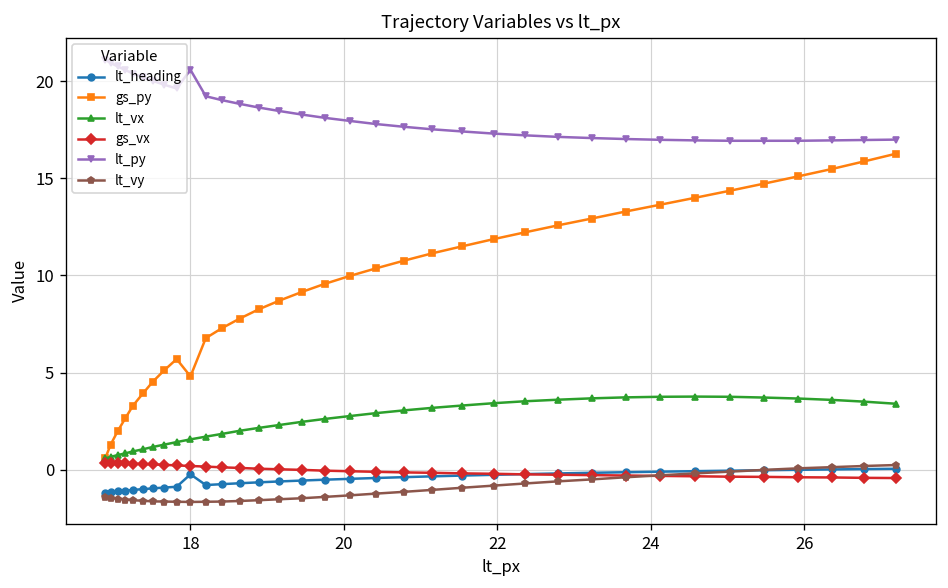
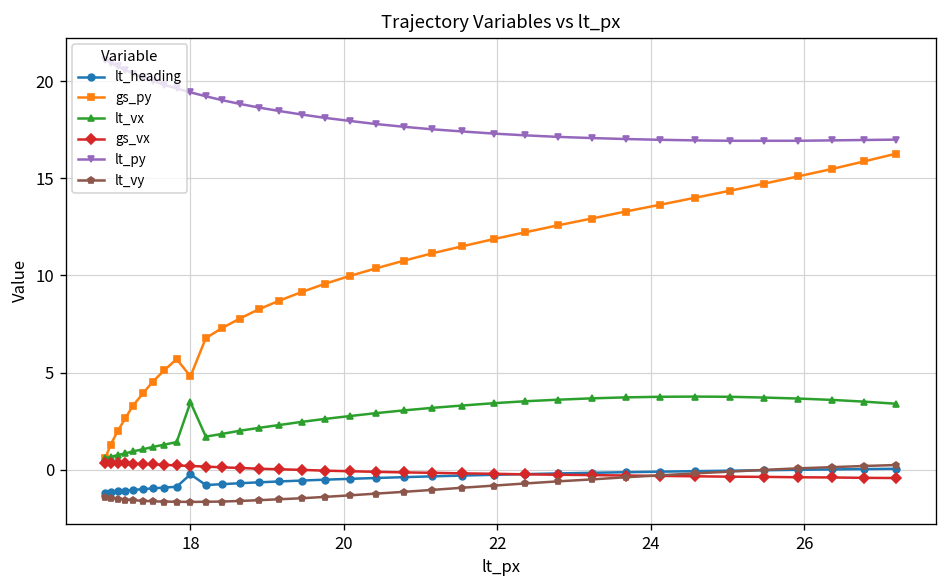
  {
    "lt_heading": {
      "18": -0.2
    },
    "gs_py": {
      "18": 4.8
    },
    "lt_vx": {
-     "18": 1.6
+     "18": 3.5
    },
    "gs_vx": {
      "18": 0.2
    },
    "lt_py": {
-     "18": 20.6
+     "18": 19.4
    },
    "lt_vy": {
      "18": -1.7
    }
  }
